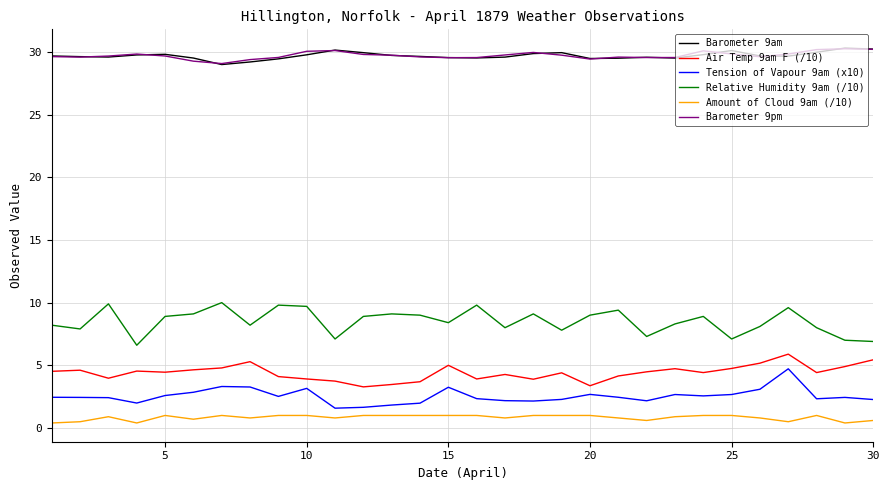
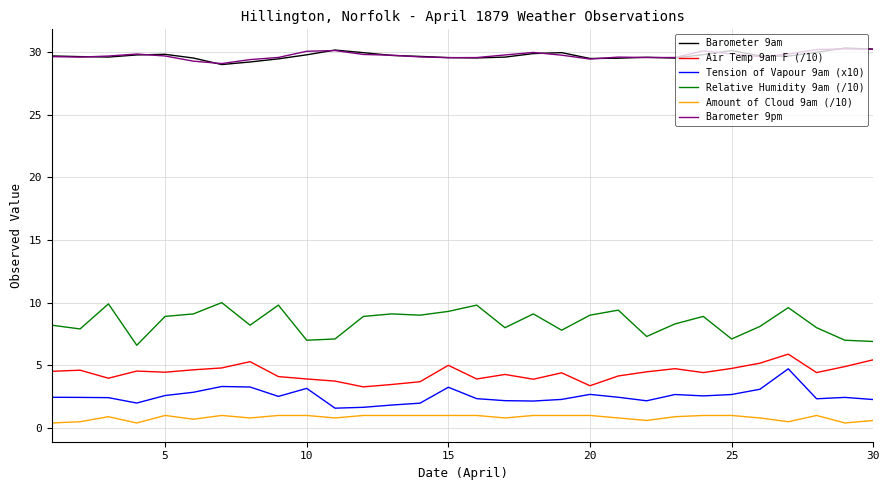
  {
    "Barometer 9am": {
      "10": 29.8
    },
    "Air Temp 9am F (/10)": {
      "5": 4.5,
      "10": 3.9,
      "15": 5.0,
      "20": 3.4,
      "25": 4.8,
      "30": 5.4
    },
    "Tension of Vapour 9am (x10)": {
      "5": 2.6,
      "10": 3.2,
      "15": 3.3,
      "20": 2.7,
      "25": 2.7,
      "30": 2.3
    },
    "Relative Humidity 9am (/10)": {
      "5": 8.9,
-     "10": 9.7,
-     "15": 8.4,
+     "10": 7.0,
+     "15": 9.3,
      "20": 9.0,
      "25": 7.1,
      "30": 6.9
    },
    "Amount of Cloud 9am (/10)": {
      "5": 1.0,
      "10": 1.0,
      "15": 1.0,
      "20": 1.0,
      "25": 1.0,
      "30": 0.6
    },
    "Barometer 9pm": {
      "10": 30.0
    }
  }
